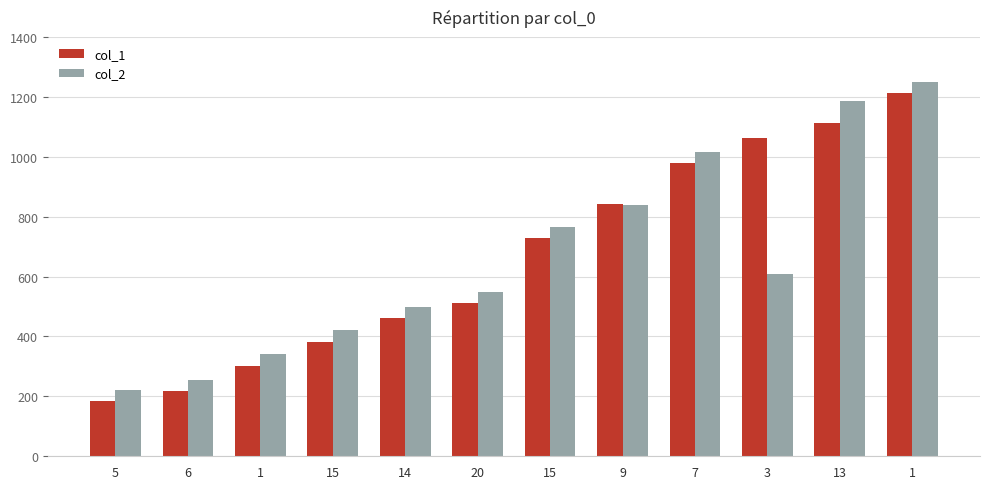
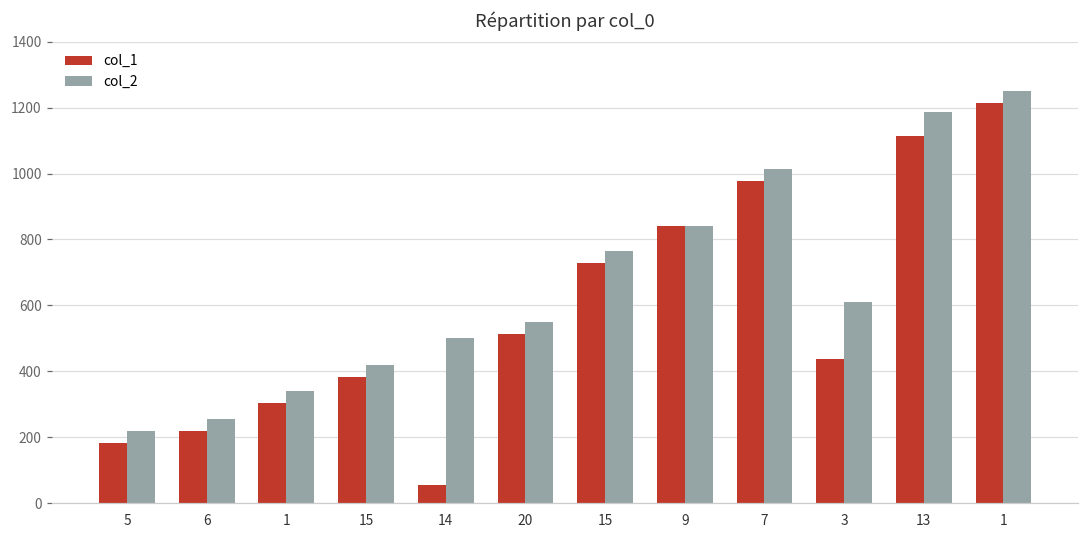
  {
    "col_1": {
      "5": 180,
      "6": 220,
-     "14": 460,
+     "14": 60,
      "20": 510,
      "9": 840,
      "7": 980,
-     "3": 1060,
+     "3": 440,
      "13": 1110
    },
    "col_2": {
      "5": 220,
      "6": 260,
      "14": 500,
      "20": 550,
      "9": 840,
      "7": 1020,
      "3": 610,
      "13": 1190
    }
  }
